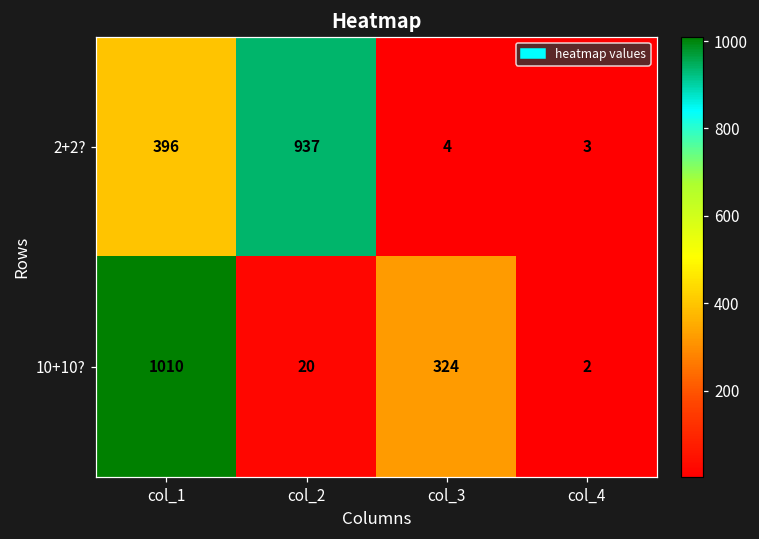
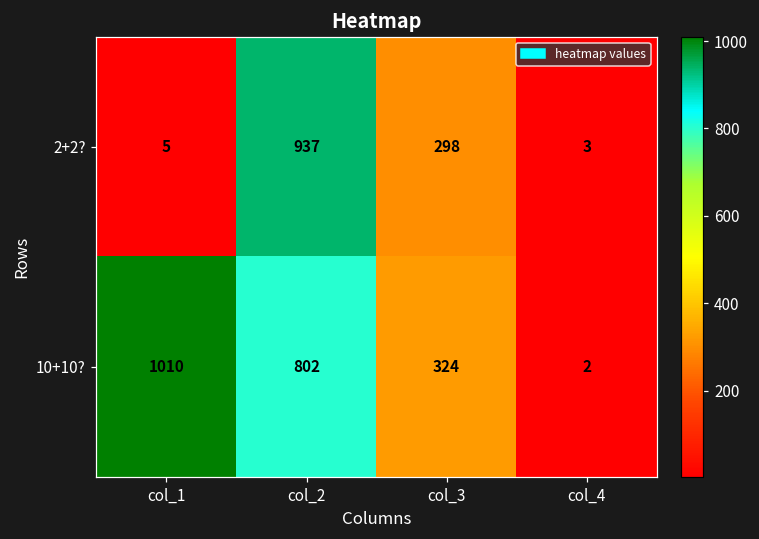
  {
    "2+2?": {
-     "col_1": 396,
+     "col_1": 5,
      "col_2": 937,
-     "col_3": 4,
+     "col_3": 298,
      "col_4": 3
    },
    "10+10?": {
      "col_1": 1010,
-     "col_2": 20,
+     "col_2": 802,
      "col_3": 324,
      "col_4": 2
    }
  }
